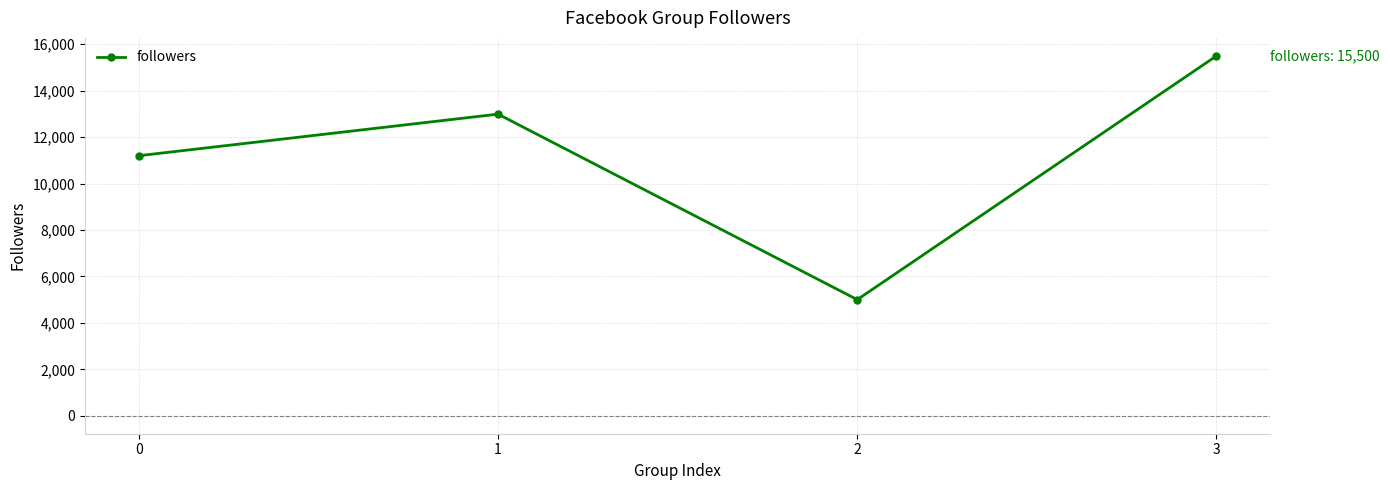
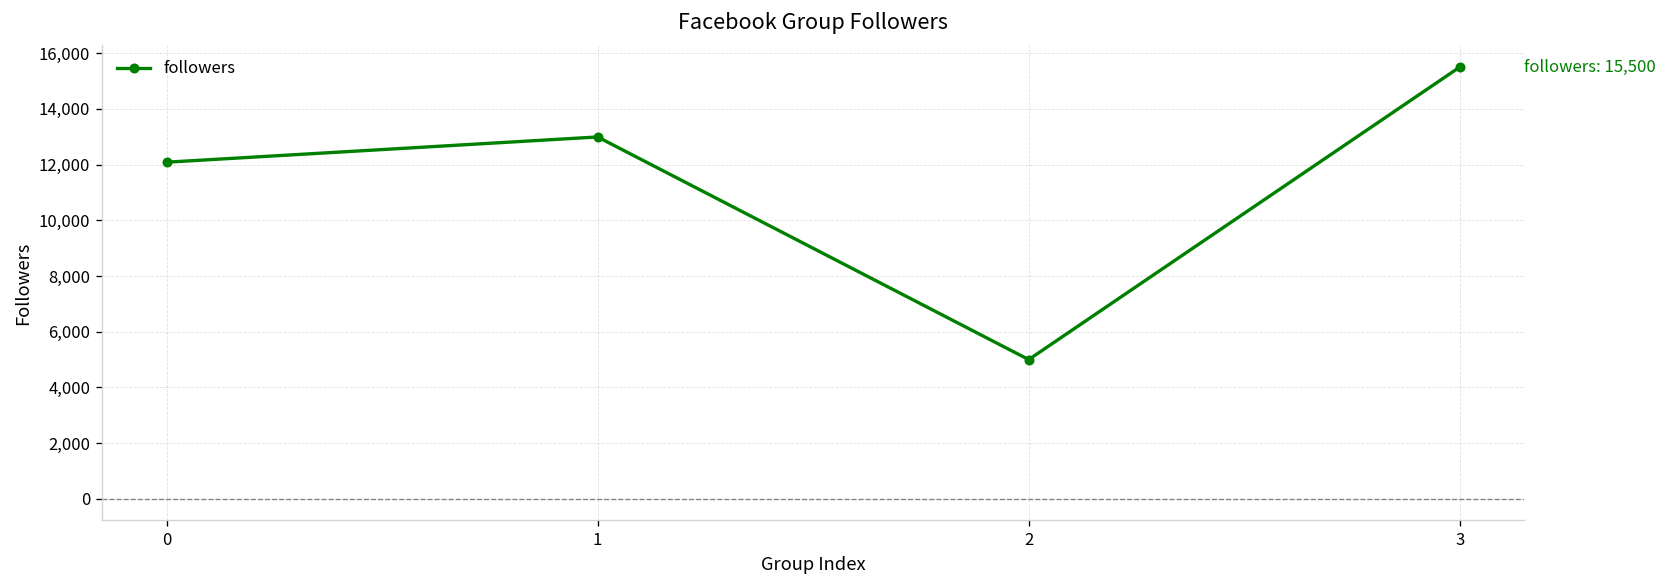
  {
-   "0": "11,200",
+   "0": "12,100",
    "1": "13,000",
    "2": "5,000",
    "3": "15,500"
  }
